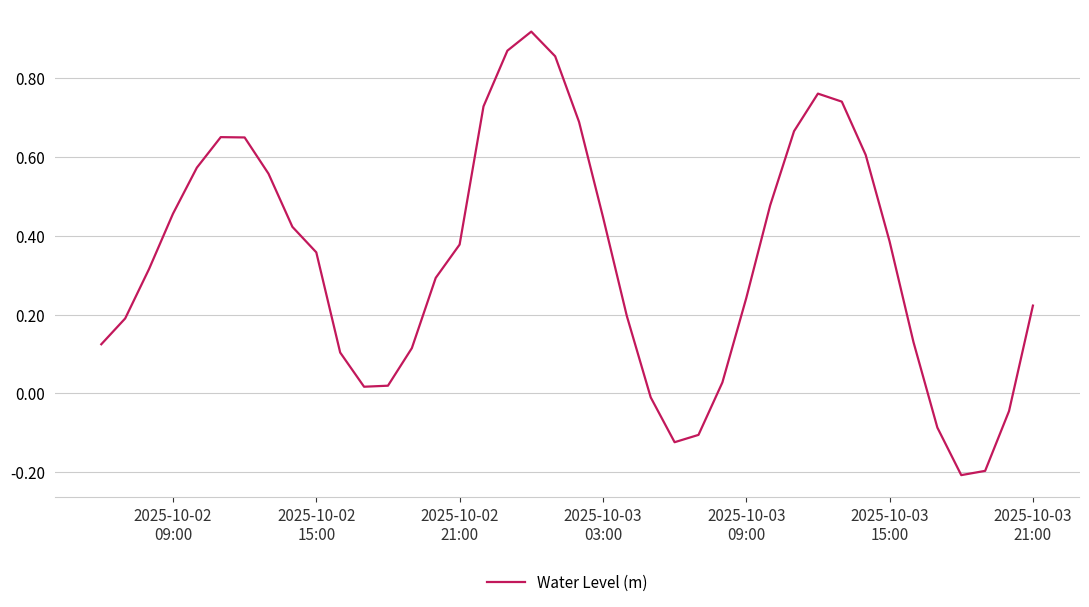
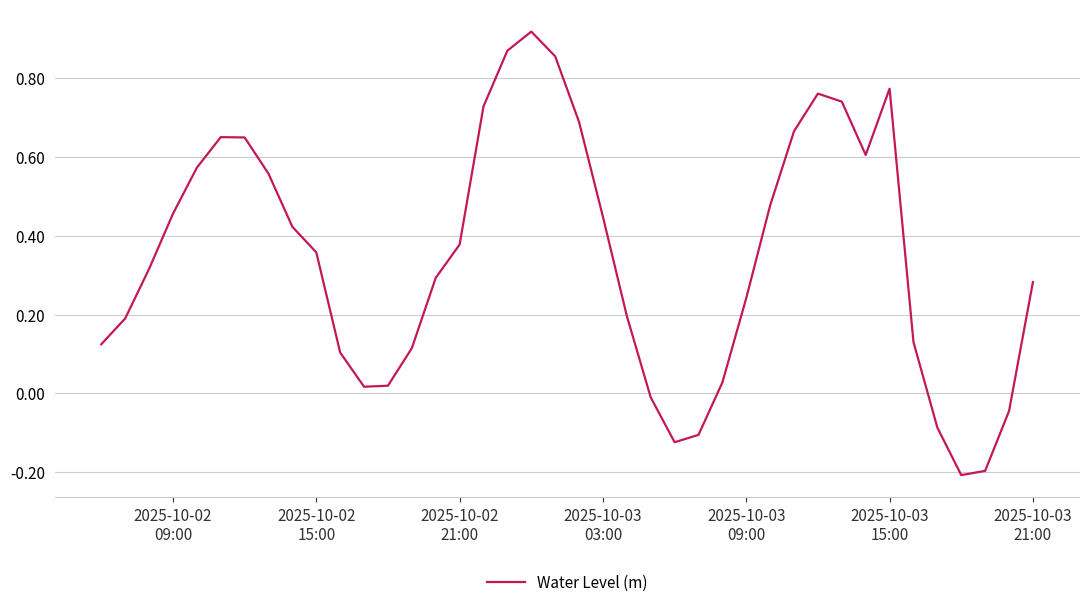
  {
    "2025-10-02 09:00": 0.46,
    "2025-10-02 15:00": 0.36,
    "2025-10-02 21:00": 0.38,
    "2025-10-03 03:00": 0.45,
    "2025-10-03 09:00": 0.24,
-   "2025-10-03 15:00": 0.39,
-   "2025-10-03 21:00": 0.22
+   "2025-10-03 15:00": 0.77,
+   "2025-10-03 21:00": 0.28
  }
